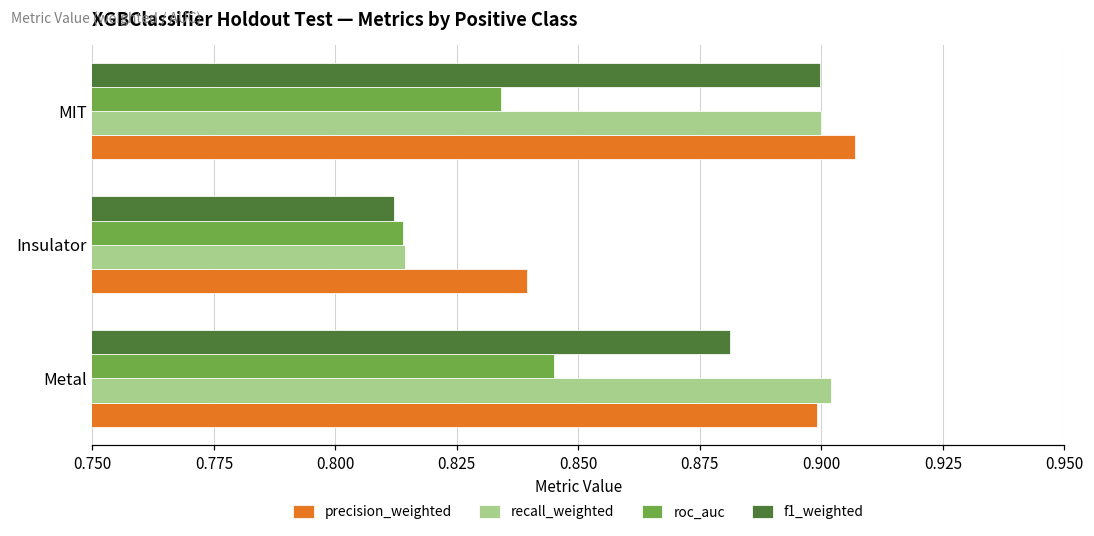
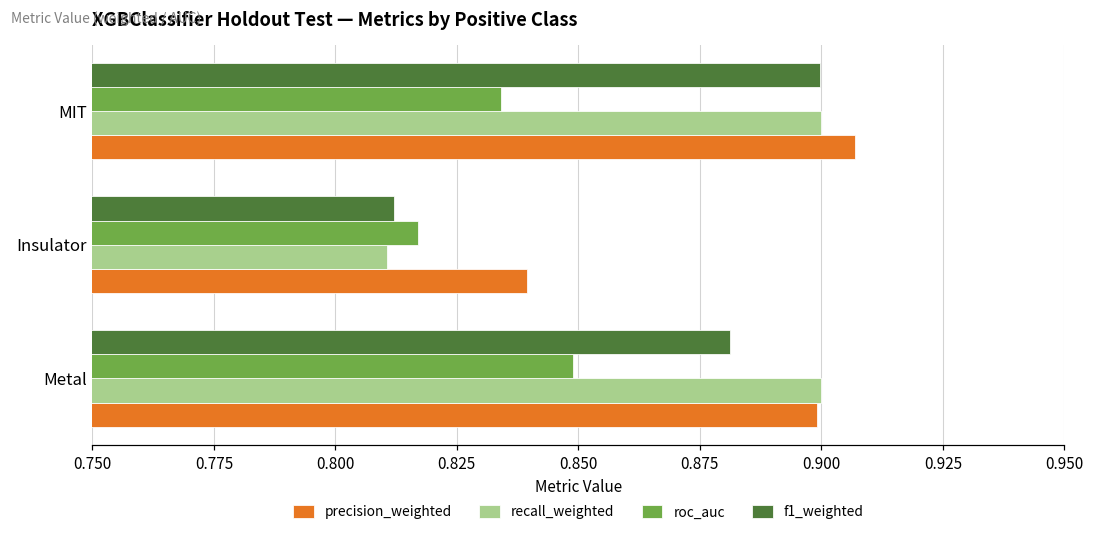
  {
    "precision_weighted": {
      "MIT": 0.907,
      "Insulator": 0.839,
      "Metal": 0.899
    },
    "recall_weighted": {
      "MIT": 0.900,
-     "Insulator": 0.814,
-     "Metal": 0.902
+     "Insulator": 0.811,
+     "Metal": 0.900
    },
    "roc_auc": {
      "MIT": 0.834,
-     "Insulator": 0.814,
-     "Metal": 0.845
+     "Insulator": 0.817,
+     "Metal": 0.849
    },
    "f1_weighted": {
      "MIT": 0.900,
      "Insulator": 0.812,
      "Metal": 0.881
    }
  }
